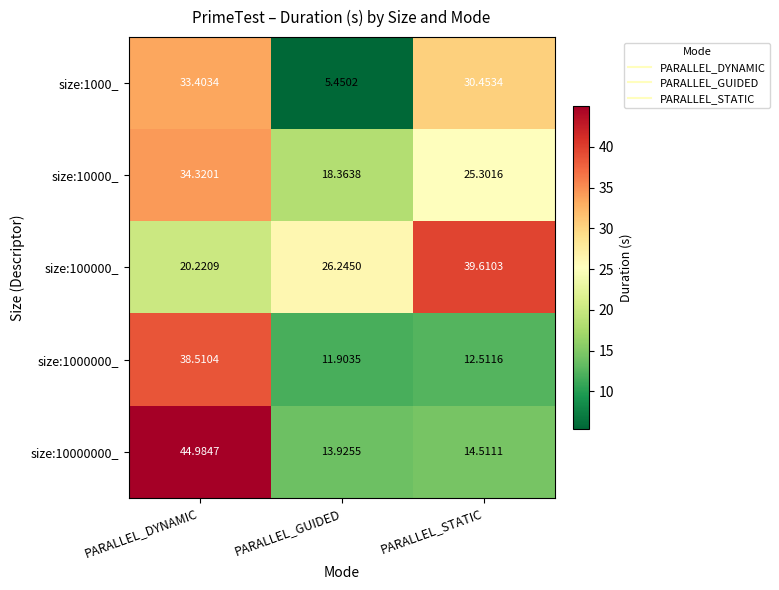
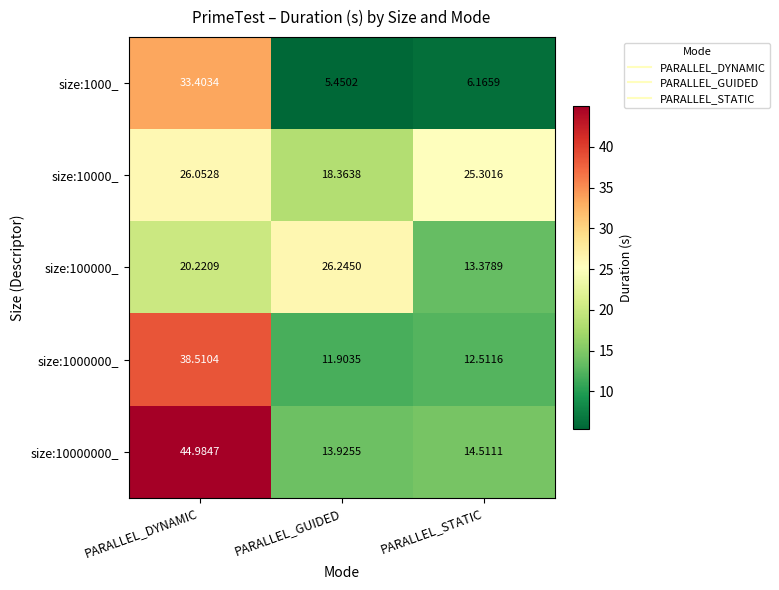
  {
    "size:1000_": {
      "PARALLEL_DYNAMIC": 33.4034,
      "PARALLEL_GUIDED": 5.4502,
-     "PARALLEL_STATIC": 30.4534
+     "PARALLEL_STATIC": 6.1659
    },
    "size:10000_": {
-     "PARALLEL_DYNAMIC": 34.3201,
+     "PARALLEL_DYNAMIC": 26.0528,
      "PARALLEL_GUIDED": 18.3638,
      "PARALLEL_STATIC": 25.3016
    },
    "size:100000_": {
      "PARALLEL_DYNAMIC": 20.2209,
      "PARALLEL_GUIDED": 26.2450,
-     "PARALLEL_STATIC": 39.6103
+     "PARALLEL_STATIC": 13.3789
    },
    "size:1000000_": {
      "PARALLEL_DYNAMIC": 38.5104,
      "PARALLEL_GUIDED": 11.9035,
      "PARALLEL_STATIC": 12.5116
    },
    "size:10000000_": {
      "PARALLEL_DYNAMIC": 44.9847,
      "PARALLEL_GUIDED": 13.9255,
      "PARALLEL_STATIC": 14.5111
    }
  }
